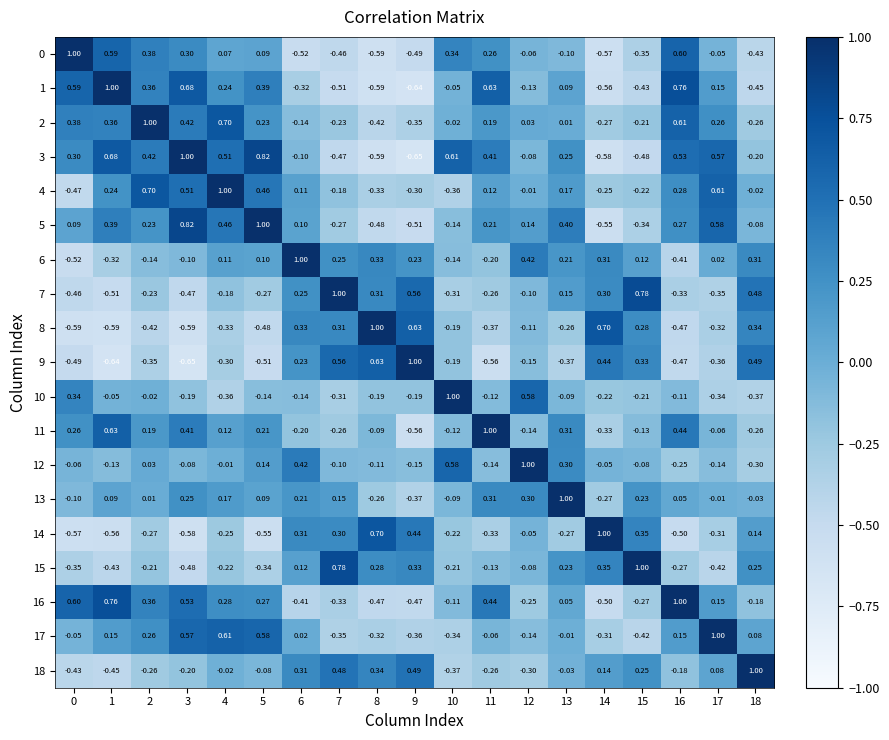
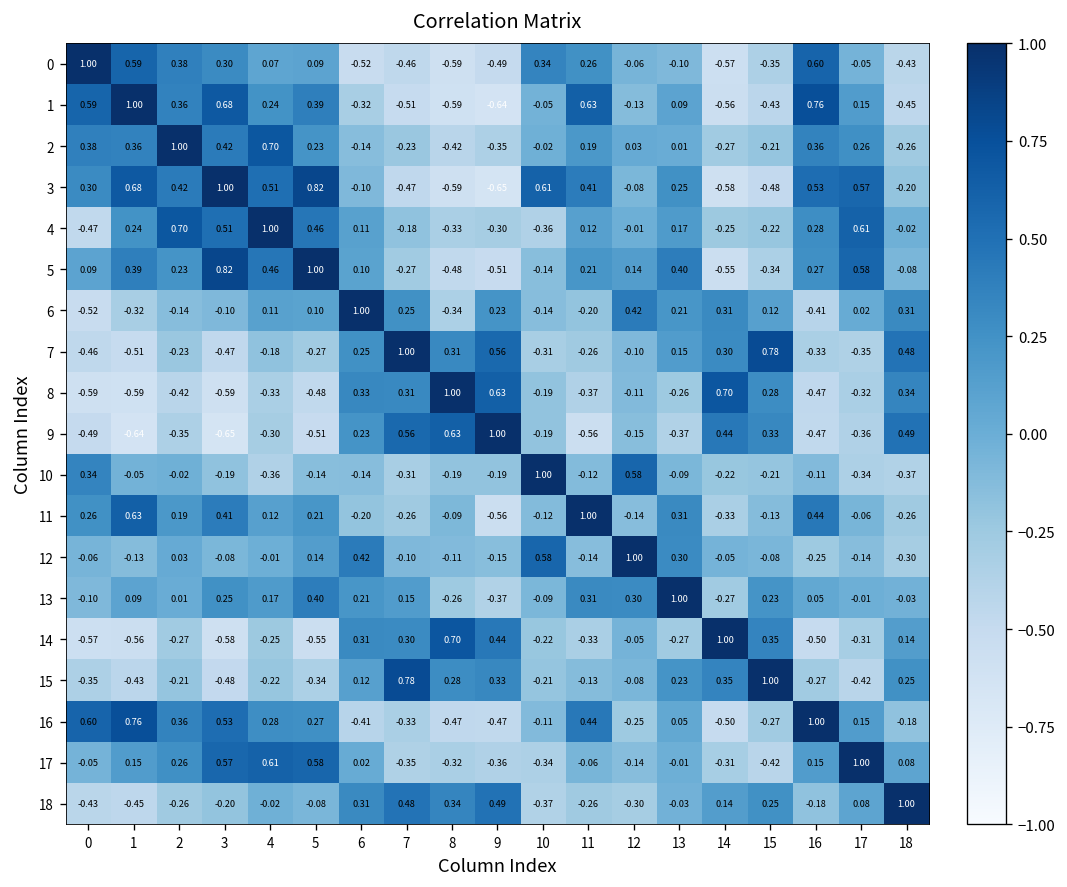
  {
    "2": {
      "0": 0.38,
      "1": 0.36,
      "2": 1.00,
      "3": 0.42,
      "4": 0.70,
      "5": 0.23,
      "6": -0.14,
      "7": -0.23,
      "8": -0.42,
      "9": -0.35,
      "10": -0.02,
      "11": 0.19,
      "12": 0.03,
      "13": 0.01,
      "14": -0.27,
      "15": -0.21,
-     "16": 0.61,
+     "16": 0.36,
      "17": 0.26,
      "18": -0.26
    },
    "6": {
      "0": -0.52,
      "1": -0.32,
      "2": -0.14,
      "3": -0.10,
      "4": 0.11,
      "5": 0.10,
      "6": 1.00,
      "7": 0.25,
-     "8": 0.33,
+     "8": -0.34,
      "9": 0.23,
      "10": -0.14,
      "11": -0.20,
      "12": 0.42,
      "13": 0.21,
      "14": 0.31,
      "15": 0.12,
      "16": -0.41,
      "17": 0.02,
      "18": 0.31
    },
    "13": {
      "0": -0.10,
      "1": 0.09,
      "2": 0.01,
      "3": 0.25,
      "4": 0.17,
-     "5": 0.09,
+     "5": 0.40,
      "6": 0.21,
      "7": 0.15,
      "8": -0.26,
      "9": -0.37,
      "10": -0.09,
      "11": 0.31,
      "12": 0.30,
      "13": 1.00,
      "14": -0.27,
      "15": 0.23,
      "16": 0.05,
      "17": -0.01,
      "18": -0.03
    }
  }
